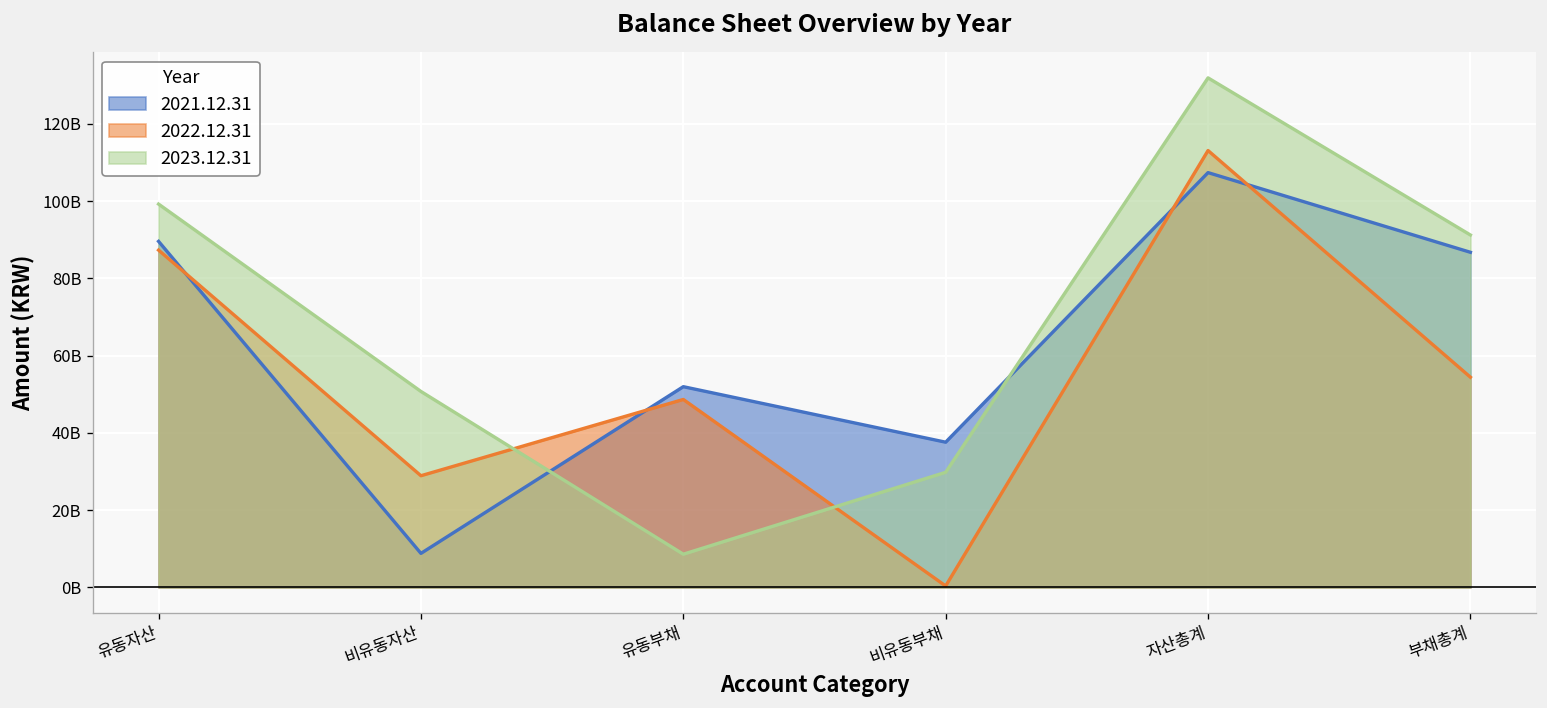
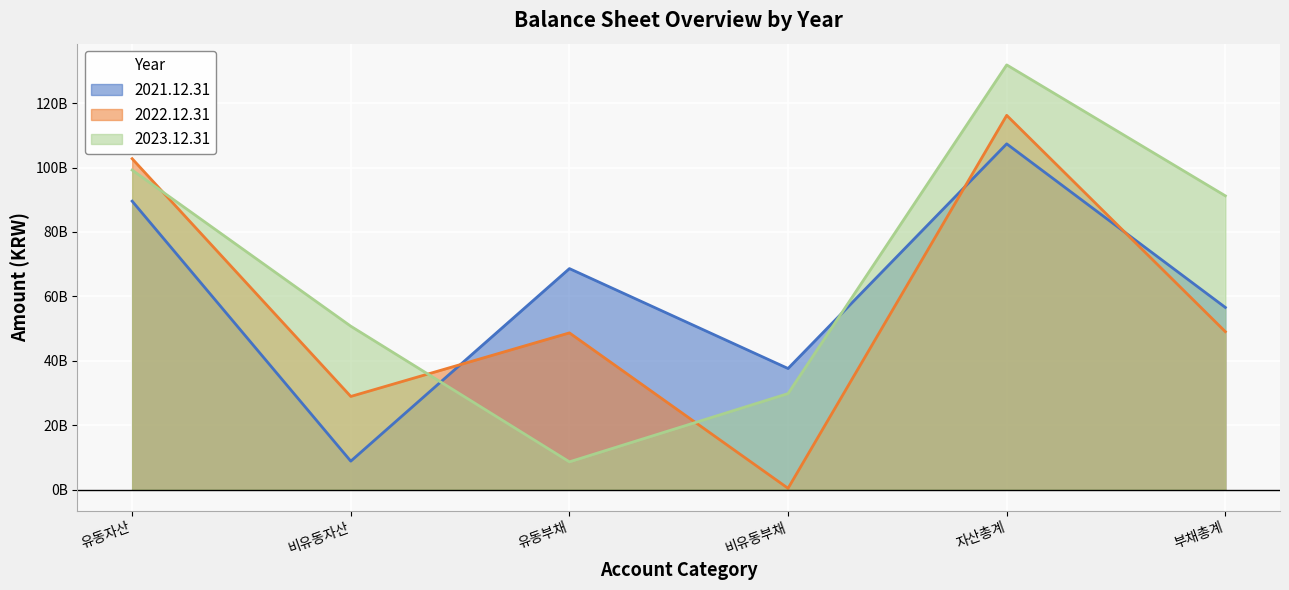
  {
    "2021.12.31": {
      "유동자산": 90000000000,
      "비유동자산": 9000000000,
-     "유동부채": 52000000000,
+     "유동부채": 69000000000,
      "비유동부채": 38000000000,
      "자산총계": 107000000000,
-     "부채총계": 87000000000
+     "부채총계": 57000000000
    },
    "2022.12.31": {
-     "유동자산": 87000000000,
+     "유동자산": 103000000000,
      "비유동자산": 29000000000,
      "유동부채": 49000000000,
      "비유동부채": 0,
-     "자산총계": 113000000000,
-     "부채총계": 54000000000
+     "자산총계": 116000000000,
+     "부채총계": 49000000000
    },
    "2023.12.31": {
      "유동자산": 99000000000,
      "비유동자산": 51000000000,
      "유동부채": 9000000000,
      "비유동부채": 30000000000,
      "자산총계": 132000000000,
      "부채총계": 91000000000
    }
  }
